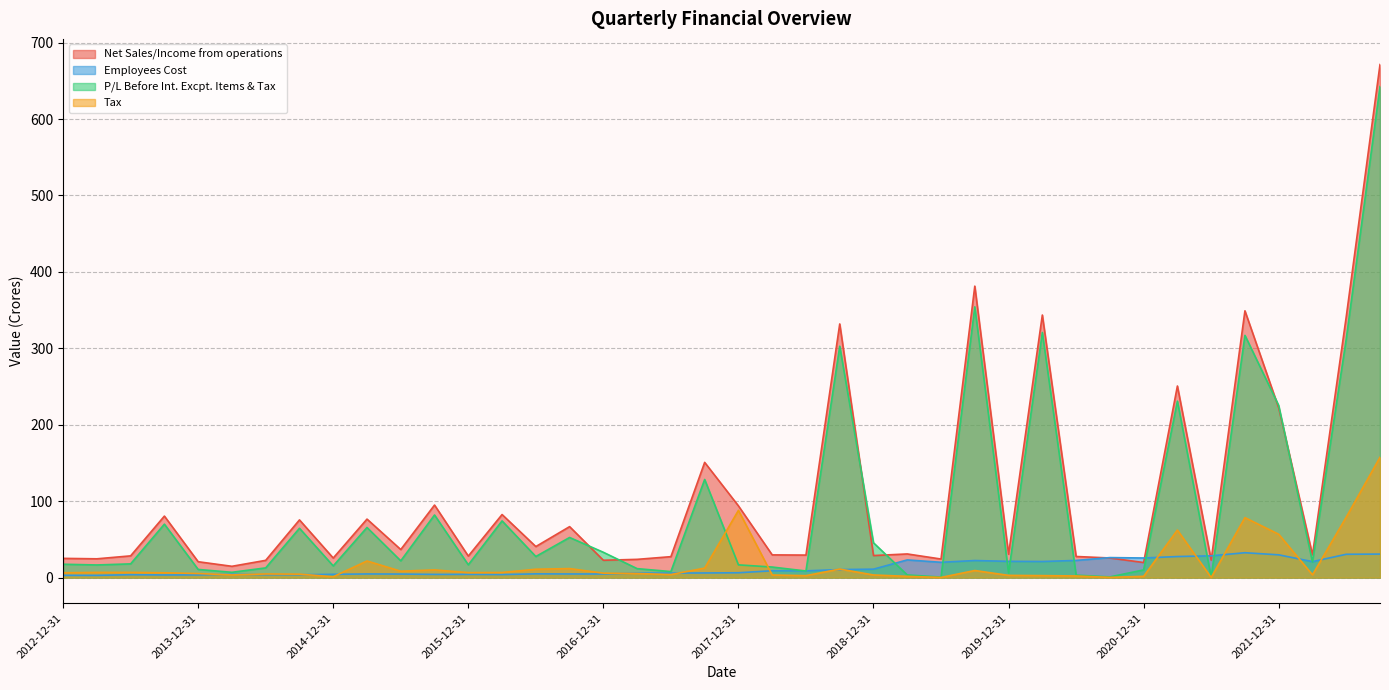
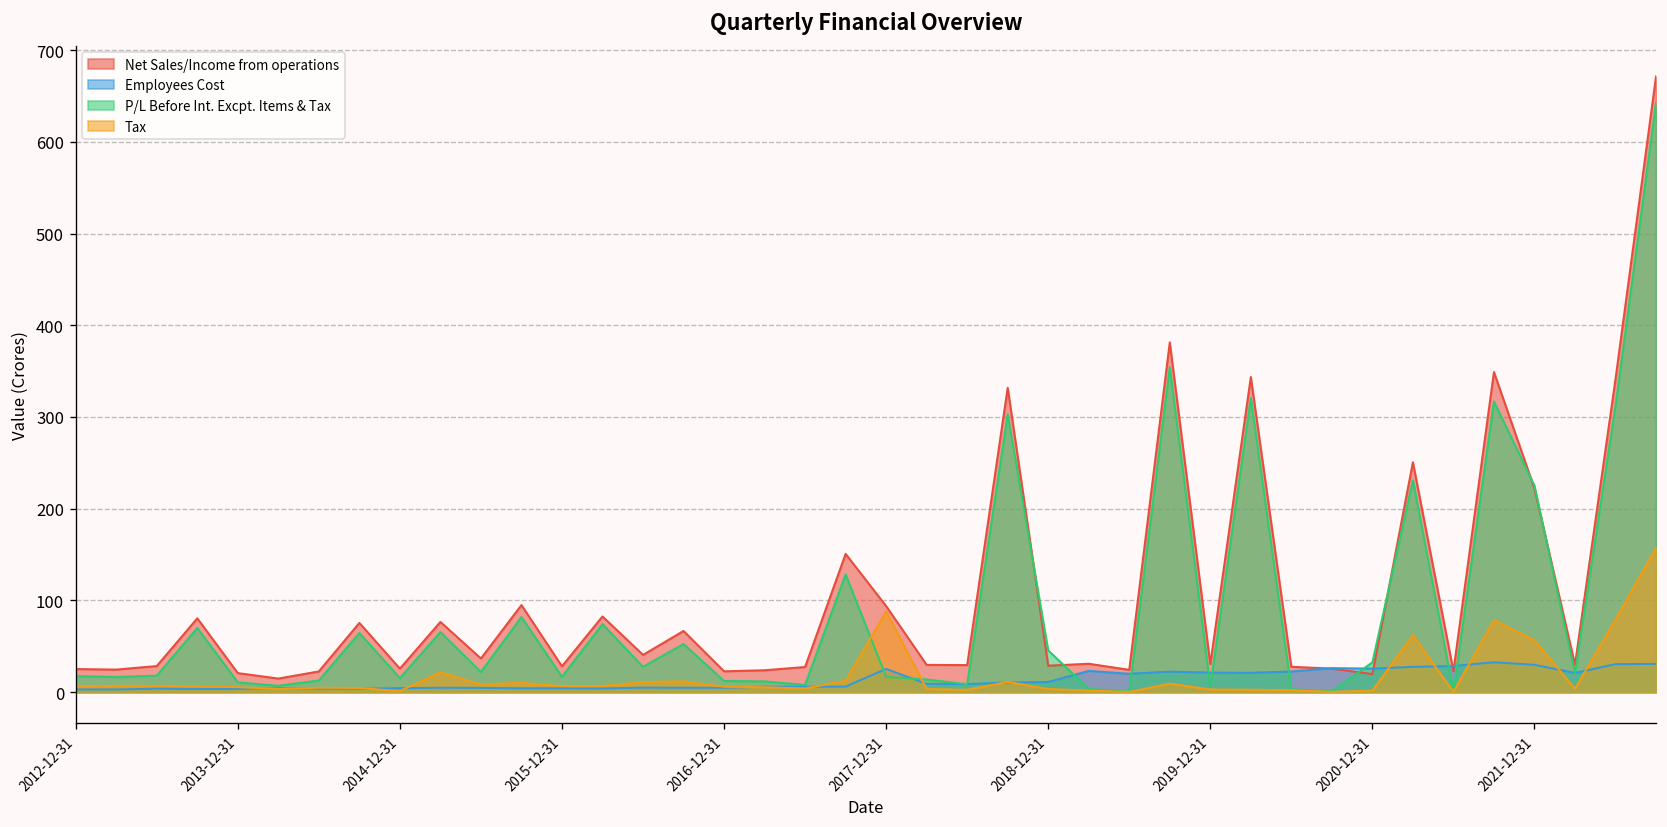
  {
    "Net Sales/Income from operations": {
      "2012-12-31": 30,
      "2013-12-31": 20,
      "2014-12-31": 30,
      "2015-12-31": 30,
      "2016-12-31": 20,
      "2017-12-31": 90,
      "2018-12-31": 30,
      "2019-12-31": 30,
      "2020-12-31": 20
    },
    "Employees Cost": {
-     "2017-12-31": 10,
+     "2017-12-31": 30,
      "2018-12-31": 10,
      "2019-12-31": 20,
      "2020-12-31": 30,
      "2021-12-31": 30
    },
    "P/L Before Int. Excpt. Items & Tax": {
      "2012-12-31": 20,
      "2013-12-31": 10,
      "2014-12-31": 20,
      "2015-12-31": 20,
-     "2016-12-31": 30,
+     "2016-12-31": 10,
      "2017-12-31": 20,
      "2018-12-31": 50,
-     "2020-12-31": 10
+     "2020-12-31": 30
    },
    "Tax": {
      "2017-12-31": 90,
      "2018-12-31": 0,
      "2020-12-31": 0,
      "2021-12-31": 60
    }
  }
